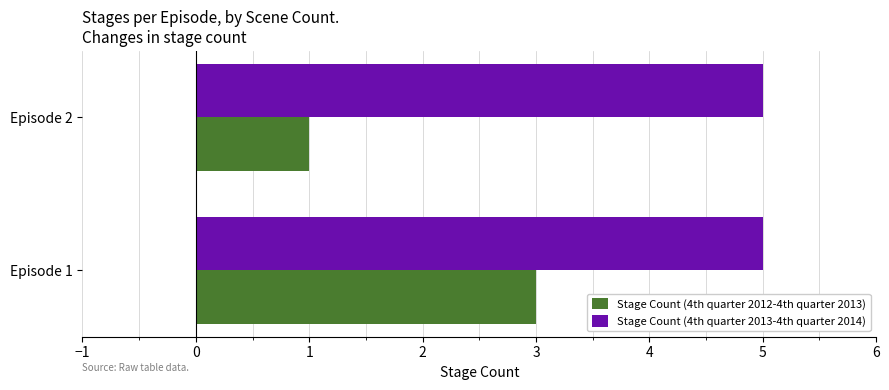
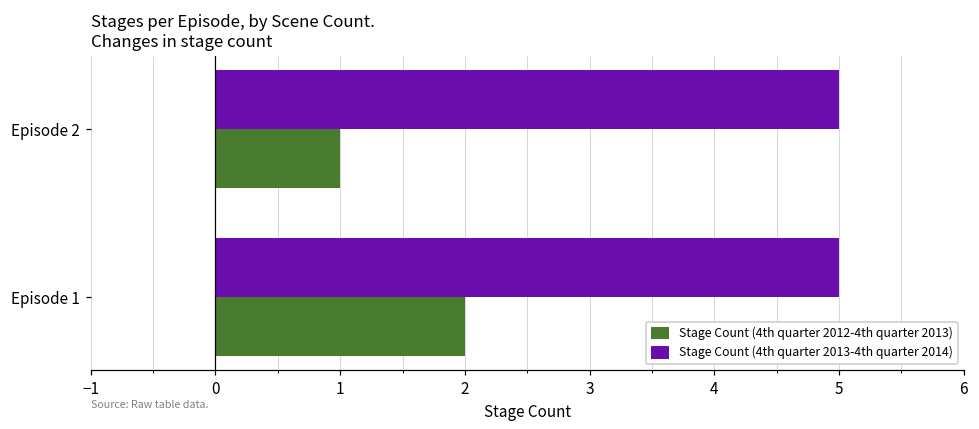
  {
    "Stage Count (4th quarter 2012-4th quarter 2013)": {
      "Episode 2": 1,
-     "Episode 1": 3
+     "Episode 1": 2
    },
    "Stage Count (4th quarter 2013-4th quarter 2014)": {
      "Episode 2": 5,
      "Episode 1": 5
    }
  }
